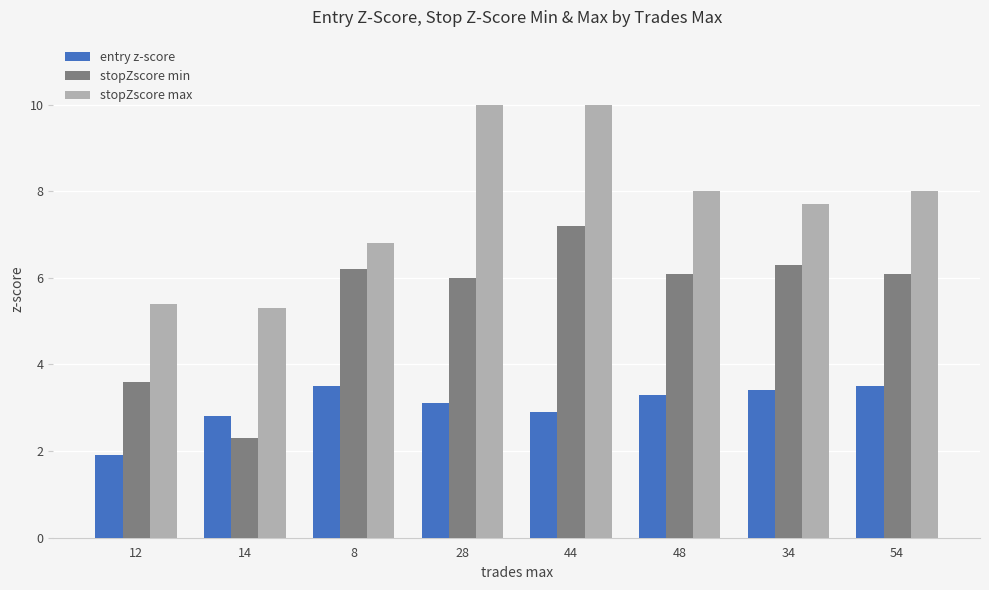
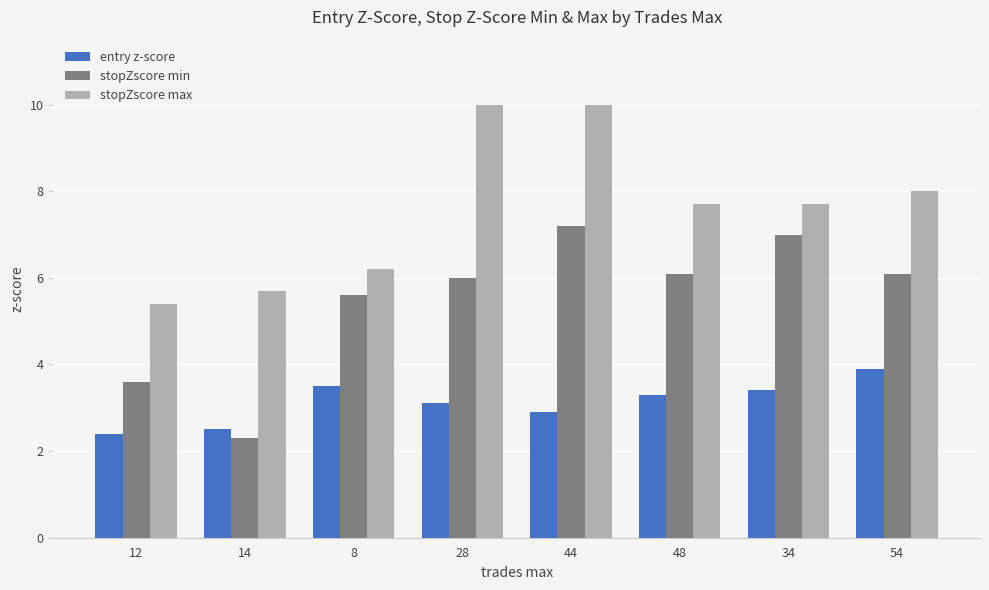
  {
    "entry z-score": {
-     "12": 1.9,
-     "14": 2.8,
+     "12": 2.4,
+     "14": 2.5,
      "8": 3.5,
      "28": 3.1,
      "44": 2.9,
      "48": 3.3,
      "34": 3.4,
-     "54": 3.5
+     "54": 3.9
    },
    "stopZscore min": {
      "12": 3.6,
      "14": 2.3,
-     "8": 6.2,
+     "8": 5.6,
      "28": 6.0,
      "44": 7.2,
      "48": 6.1,
-     "34": 6.3,
+     "34": 7.0,
      "54": 6.1
    },
    "stopZscore max": {
      "12": 5.4,
-     "14": 5.3,
-     "8": 6.8,
+     "14": 5.7,
+     "8": 6.2,
      "28": 10.0,
      "44": 10.0,
-     "48": 8.0,
+     "48": 7.7,
      "34": 7.7,
      "54": 8.0
    }
  }
